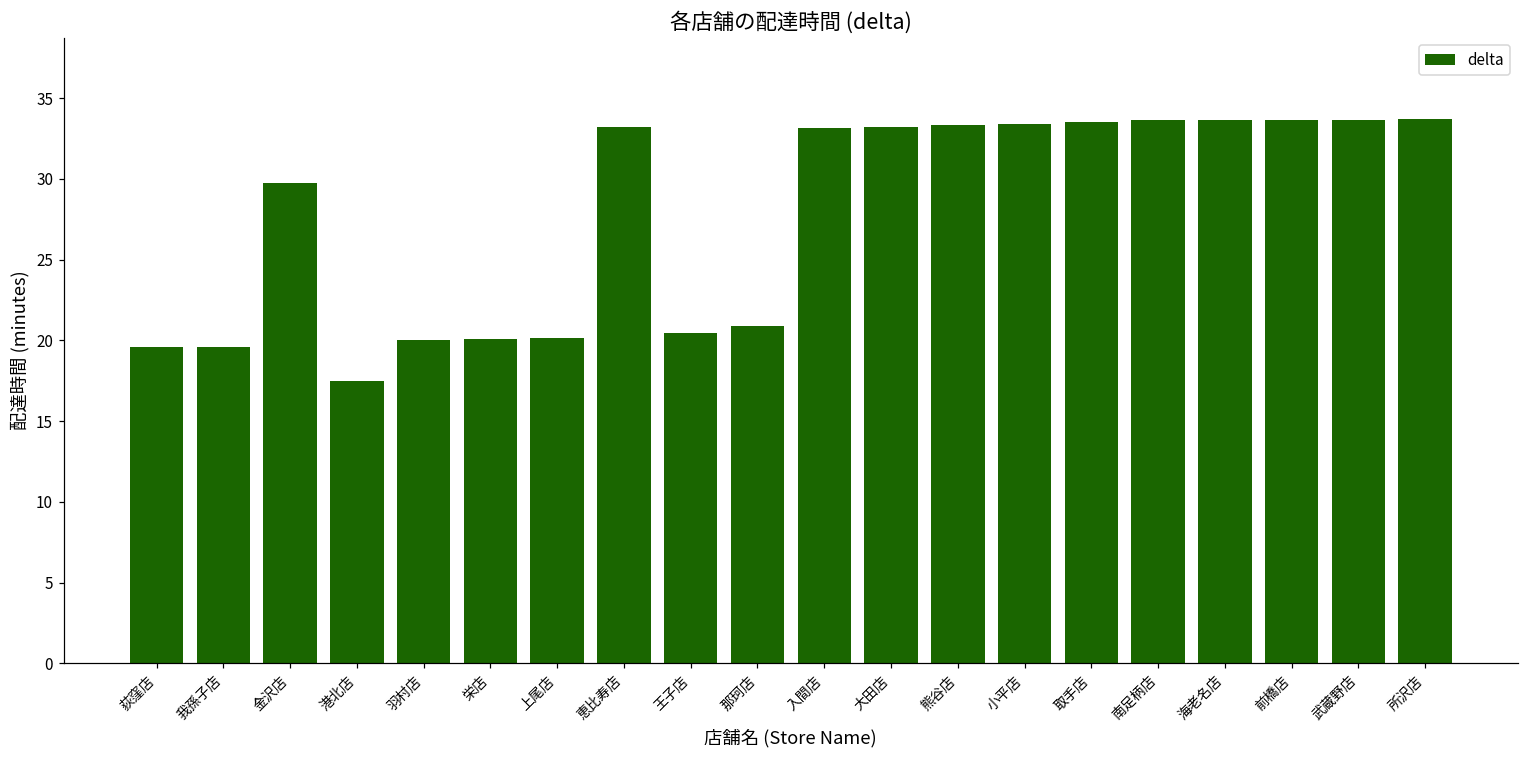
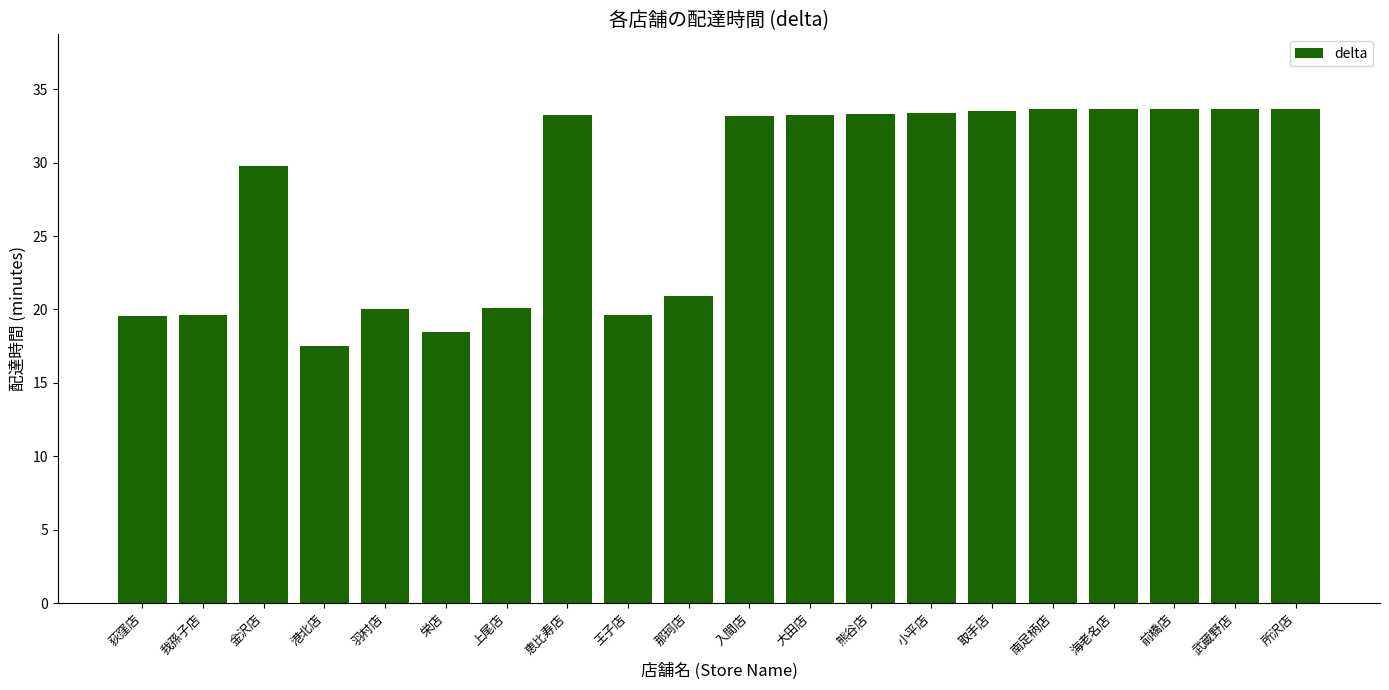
  {
    "荻窪店": 19.6,
    "我孫子店": 19.6,
    "金沢店": 29.8,
    "港北店": 17.5,
    "羽村店": 20.1,
-   "栄店": 20.1,
+   "栄店": 18.5,
    "上尾店": 20.1,
    "恵比寿店": 33.2,
-   "王子店": 20.4,
+   "王子店": 19.6,
    "那珂店": 20.9,
    "入間店": 33.1,
    "大田店": 33.2,
    "熊谷店": 33.3,
    "小平店": 33.4,
    "取手店": 33.5,
    "南足柄店": 33.6,
    "海老名店": 33.6,
    "前橋店": 33.6,
    "武蔵野店": 33.7,
    "所沢店": 33.7
  }
